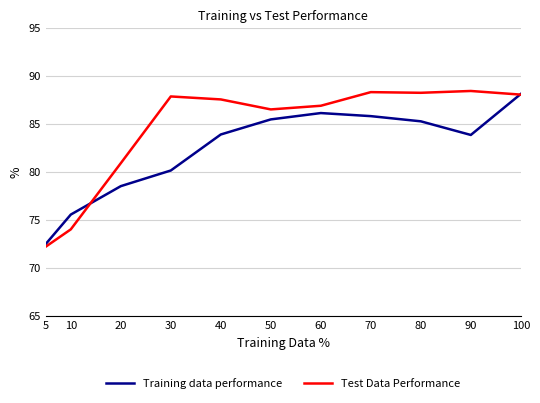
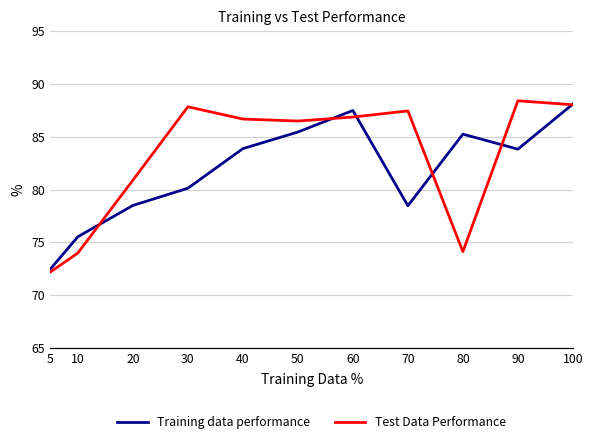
  {
    "Training data performance": {
      "5": 72,
      "10": 76,
      "20": 79,
      "30": 80,
      "40": 84,
      "50": 85,
-     "60": 86,
-     "70": 86,
+     "60": 87,
+     "70": 78,
      "80": 85,
      "90": 84
    },
    "Test Data Performance": {
      "5": 72,
      "10": 74,
      "20": 81,
      "30": 88,
-     "40": 88,
+     "40": 87,
      "50": 86,
      "60": 87,
-     "70": 88,
-     "80": 88,
+     "70": 87,
+     "80": 74,
      "90": 88
    }
  }
